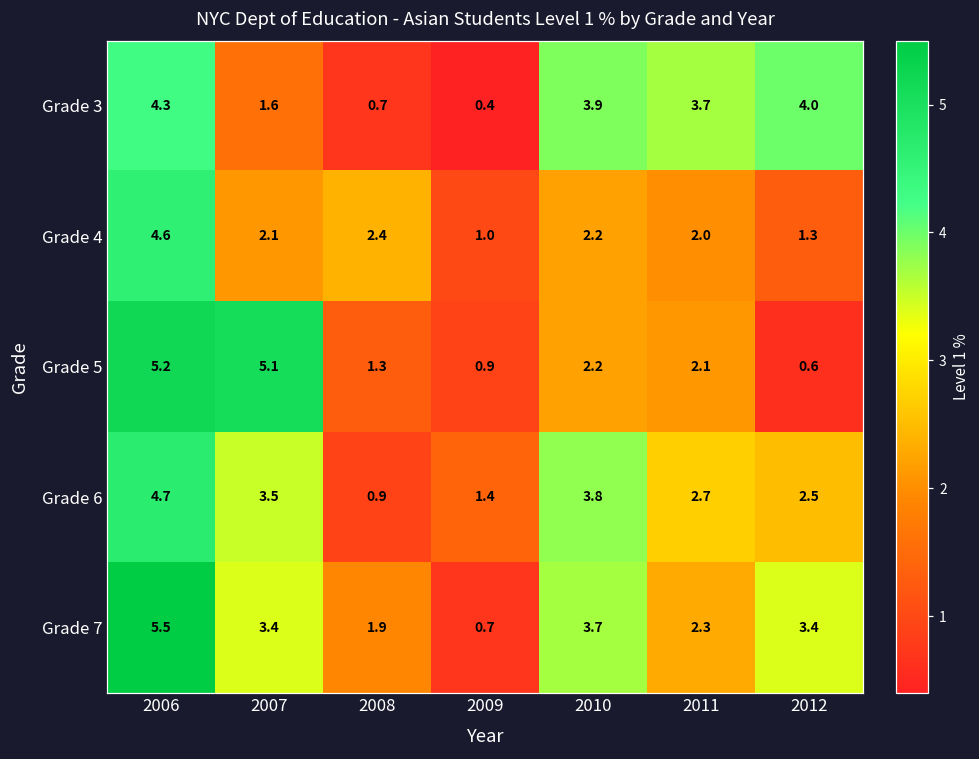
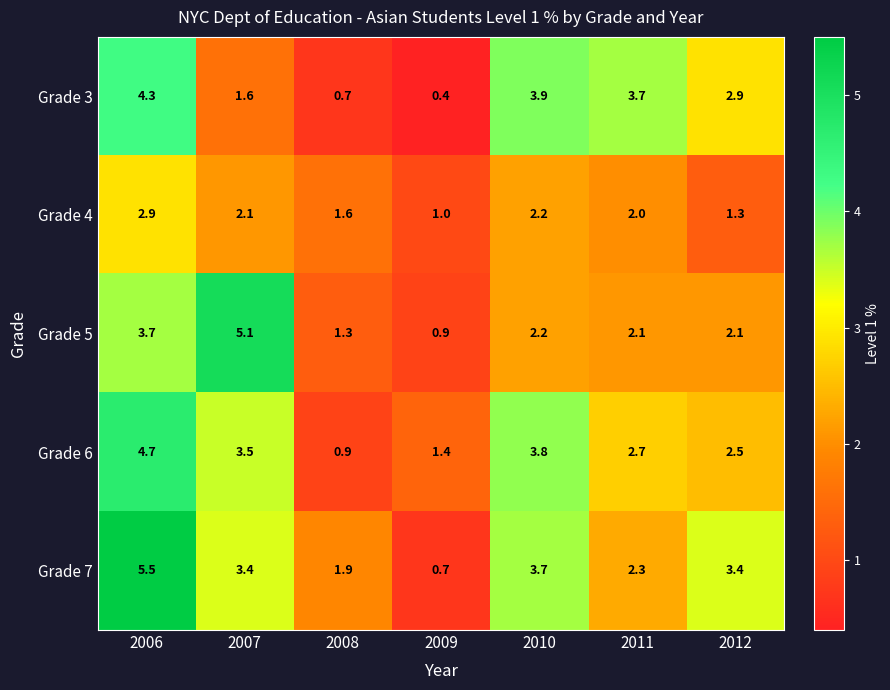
  {
    "Grade 3": {
      "2006": 4.3,
      "2007": 1.6,
      "2008": 0.7,
      "2009": 0.4,
      "2010": 3.9,
      "2011": 3.7,
-     "2012": 4.0
+     "2012": 2.9
    },
    "Grade 4": {
-     "2006": 4.6,
+     "2006": 2.9,
      "2007": 2.1,
-     "2008": 2.4,
+     "2008": 1.6,
      "2009": 1.0,
      "2010": 2.2,
      "2011": 2.0,
      "2012": 1.3
    },
    "Grade 5": {
-     "2006": 5.2,
+     "2006": 3.7,
      "2007": 5.1,
      "2008": 1.3,
      "2009": 0.9,
      "2010": 2.2,
      "2011": 2.1,
-     "2012": 0.6
+     "2012": 2.1
    },
    "Grade 6": {
      "2006": 4.7,
      "2007": 3.5,
      "2008": 0.9,
      "2009": 1.4,
      "2010": 3.8,
      "2011": 2.7,
      "2012": 2.5
    },
    "Grade 7": {
      "2006": 5.5,
      "2007": 3.4,
      "2008": 1.9,
      "2009": 0.7,
      "2010": 3.7,
      "2011": 2.3,
      "2012": 3.4
    }
  }
